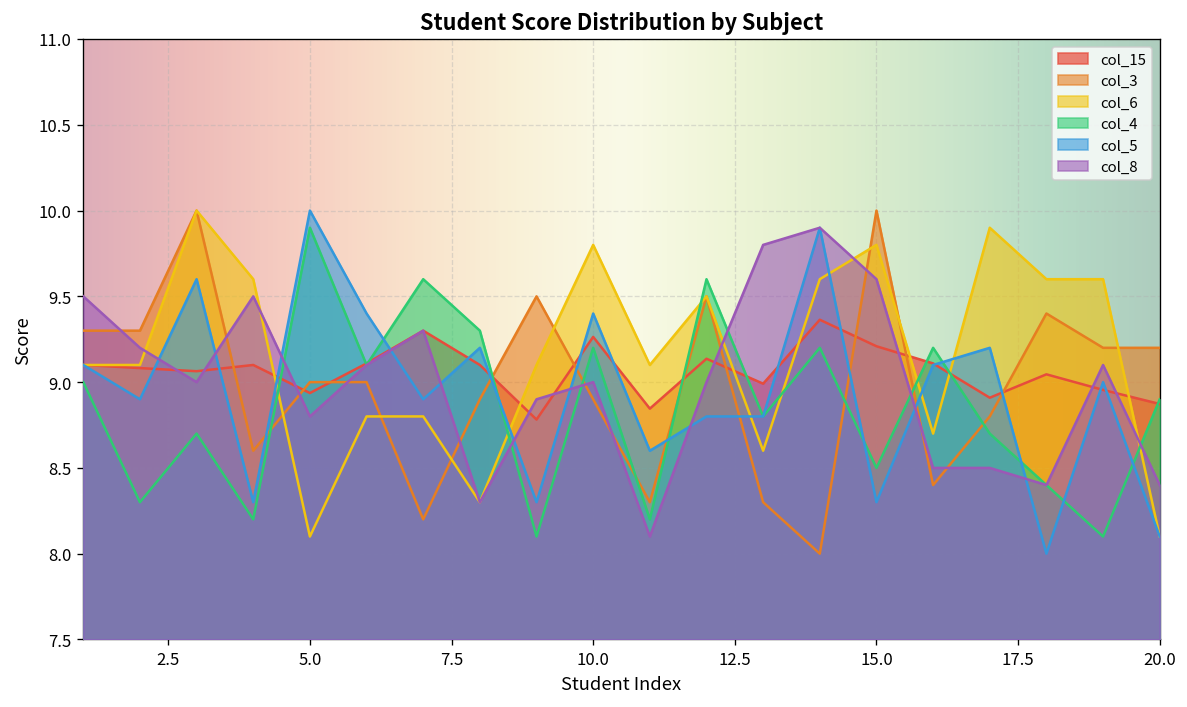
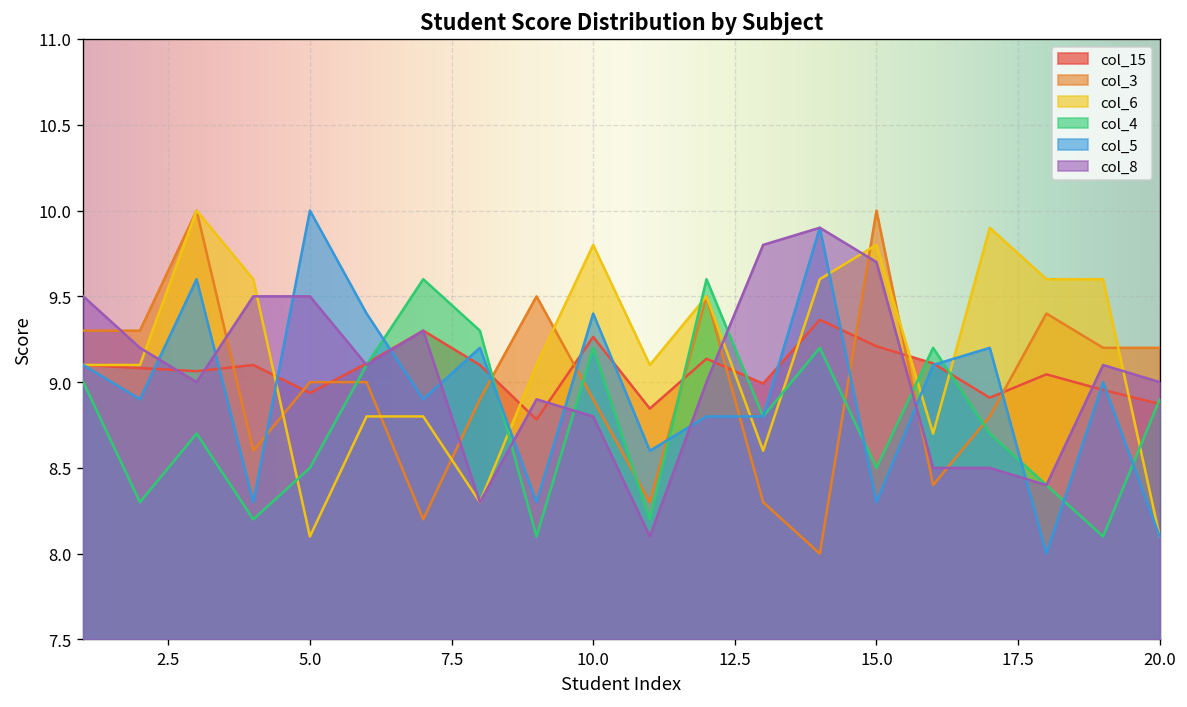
  {
    "col_6": {
      "5.0": 8.1,
      "10.0": 9.8,
      "15.0": 9.8
    },
    "col_4": {
-     "5.0": 9.9,
+     "5.0": 8.5,
      "10.0": 9.2,
      "15.0": 8.5,
      "20.0": 8.9
    },
    "col_5": {
      "5.0": 10.0,
      "10.0": 9.4,
      "15.0": 8.3
    },
    "col_8": {
-     "5.0": 8.8,
-     "10.0": 9.0,
-     "15.0": 9.6,
-     "20.0": 8.4
+     "5.0": 9.5,
+     "10.0": 8.8,
+     "15.0": 9.7,
+     "20.0": 9.0
    }
  }
